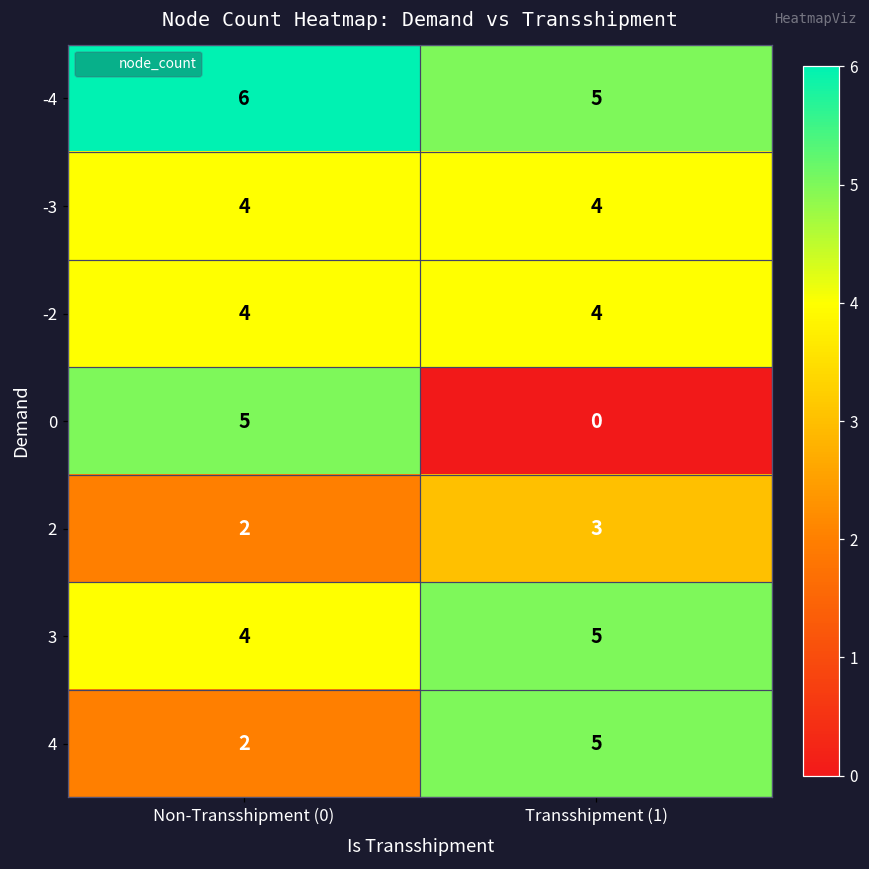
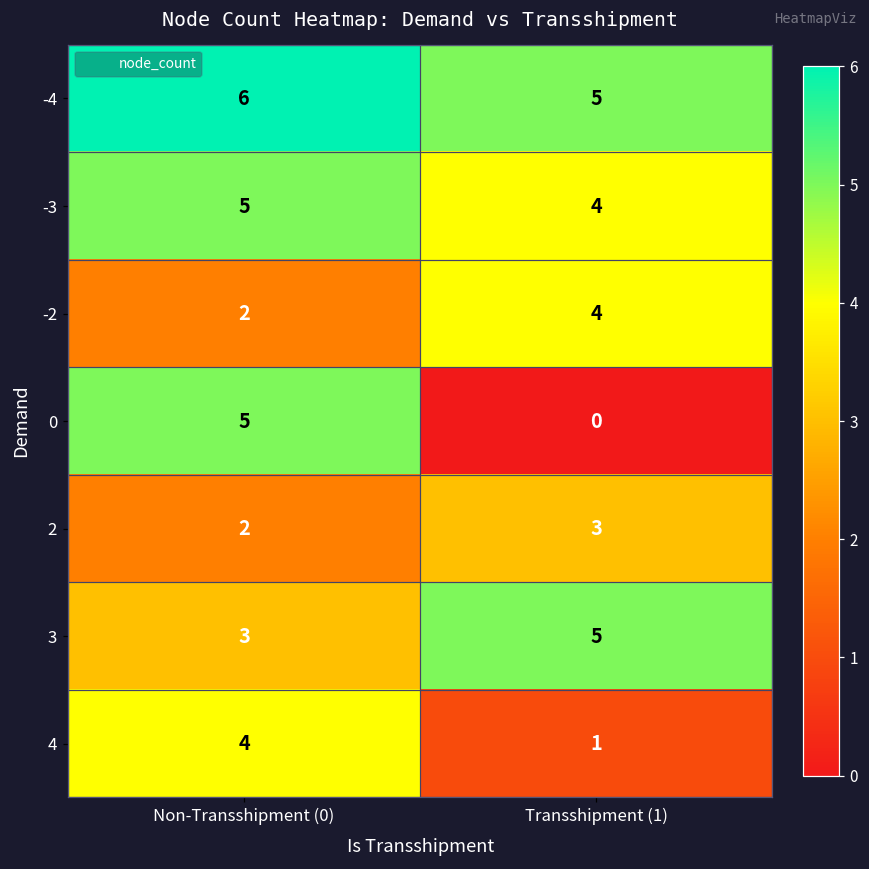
  {
    "-4": {
      "Non-Transshipment (0)": 6,
      "Transshipment (1)": 5
    },
    "-3": {
-     "Non-Transshipment (0)": 4,
+     "Non-Transshipment (0)": 5,
      "Transshipment (1)": 4
    },
    "-2": {
-     "Non-Transshipment (0)": 4,
+     "Non-Transshipment (0)": 2,
      "Transshipment (1)": 4
    },
    "0": {
      "Non-Transshipment (0)": 5,
      "Transshipment (1)": 0
    },
    "2": {
      "Non-Transshipment (0)": 2,
      "Transshipment (1)": 3
    },
    "3": {
-     "Non-Transshipment (0)": 4,
+     "Non-Transshipment (0)": 3,
      "Transshipment (1)": 5
    },
    "4": {
-     "Non-Transshipment (0)": 2,
-     "Transshipment (1)": 5
+     "Non-Transshipment (0)": 4,
+     "Transshipment (1)": 1
    }
  }
